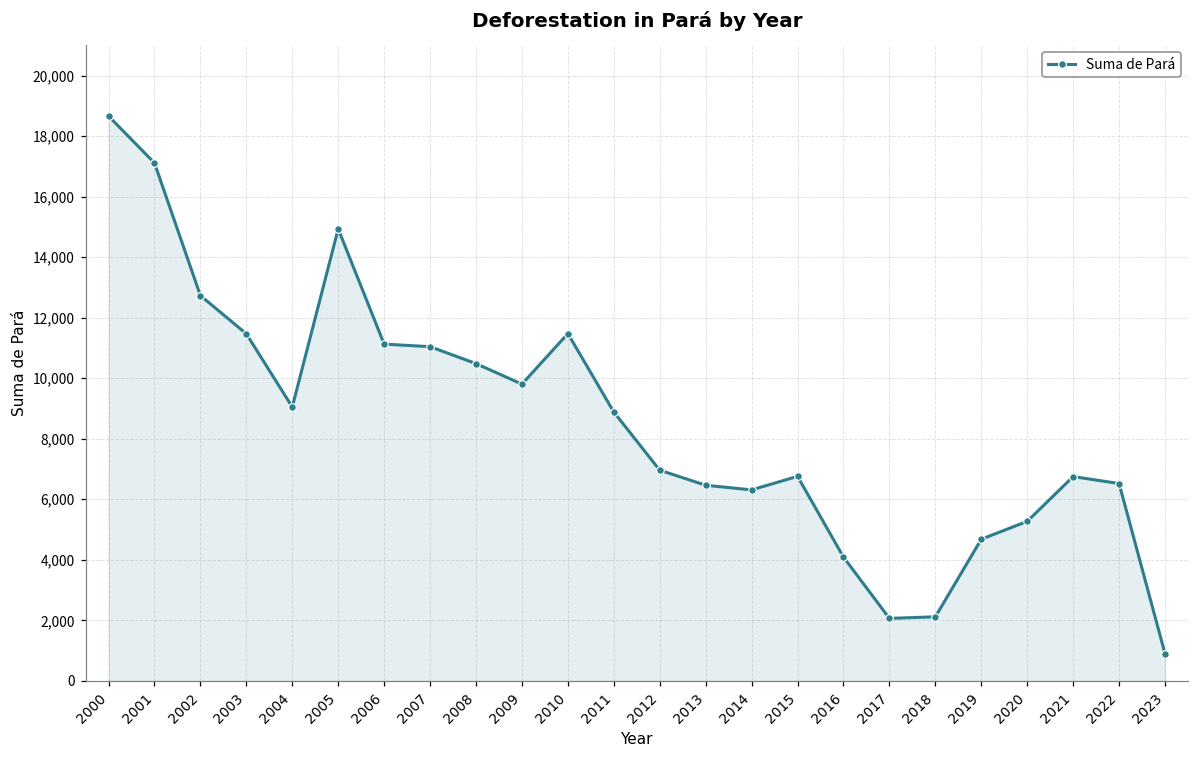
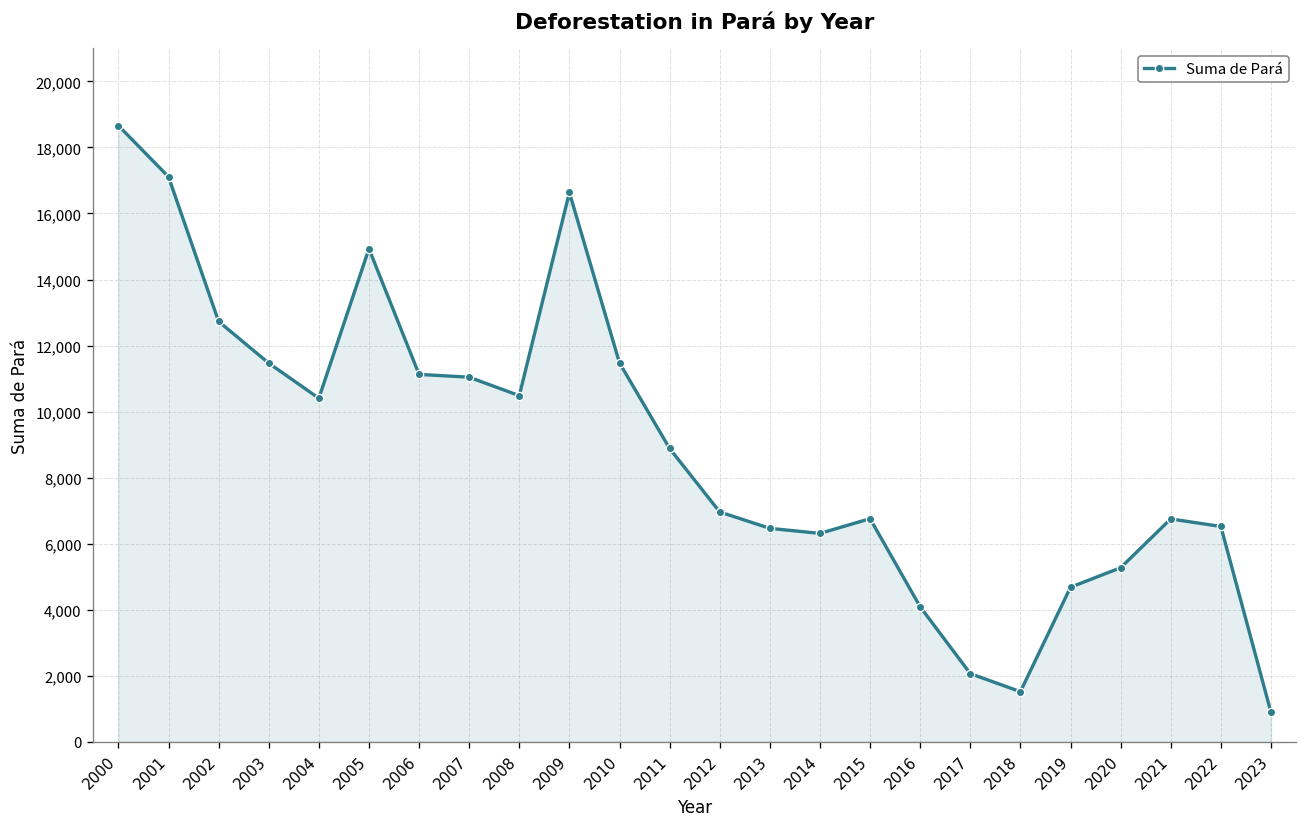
  {
    "2000": "18,700",
    "2001": "17,100",
    "2002": "12,700",
    "2003": "11,500",
-   "2004": "9,000",
+   "2004": "10,400",
    "2005": "14,900",
    "2006": "11,100",
    "2007": "11,000",
    "2008": "10,500",
-   "2009": "9,800",
+   "2009": "16,600",
    "2010": "11,500",
    "2011": "8,900",
    "2012": "7,000",
    "2013": "6,500",
    "2014": "6,300",
    "2015": "6,800",
    "2016": "4,100",
    "2017": "2,100",
-   "2018": "2,100",
+   "2018": "1,500",
    "2019": "4,700",
    "2020": "5,300",
    "2021": "6,800",
    "2022": "6,500",
    "2023": "900"
  }
